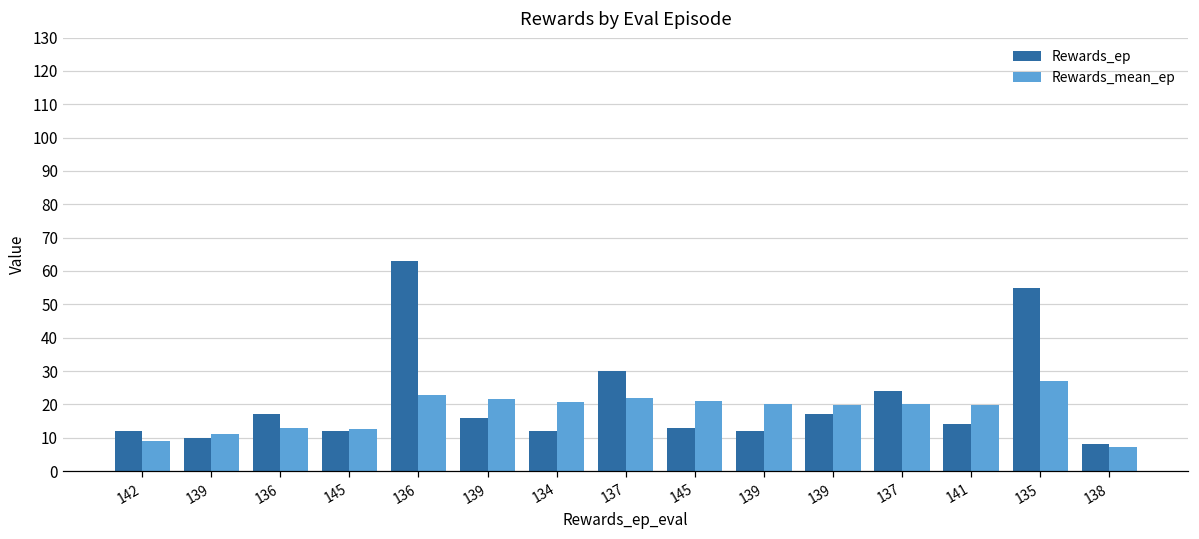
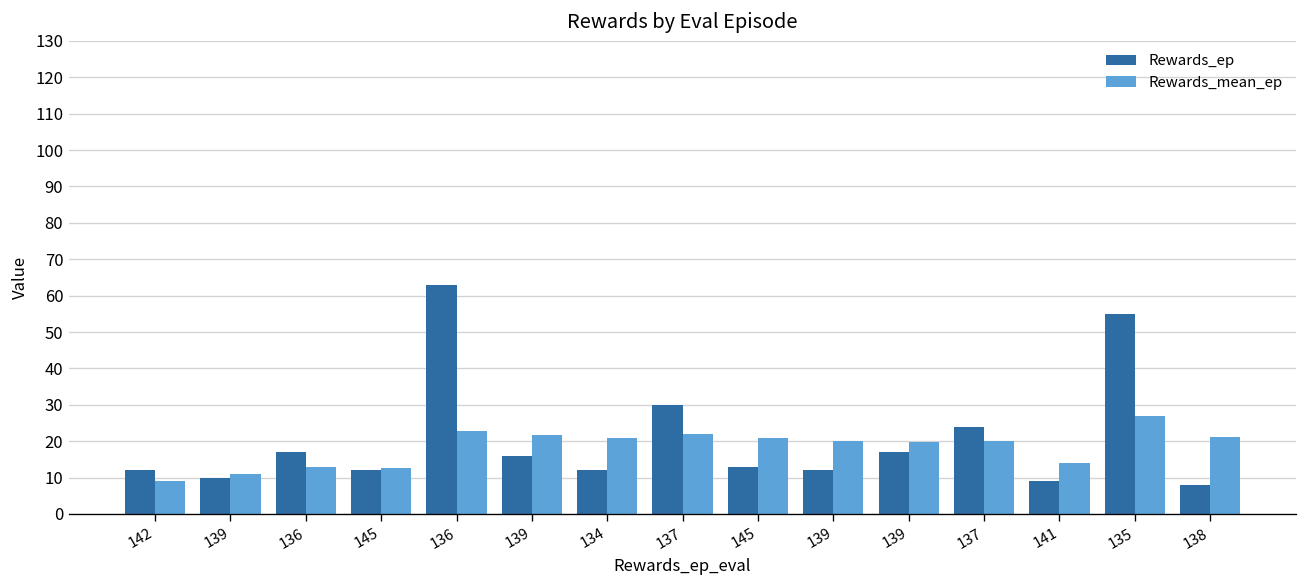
  {
    "Rewards_ep": {
      "142": 12,
      "134": 12,
-     "141": 14,
+     "141": 9,
      "135": 55,
      "138": 8
    },
    "Rewards_mean_ep": {
      "142": 9,
      "134": 21,
-     "141": 20,
+     "141": 14,
      "135": 27,
-     "138": 7
+     "138": 21
    }
  }
